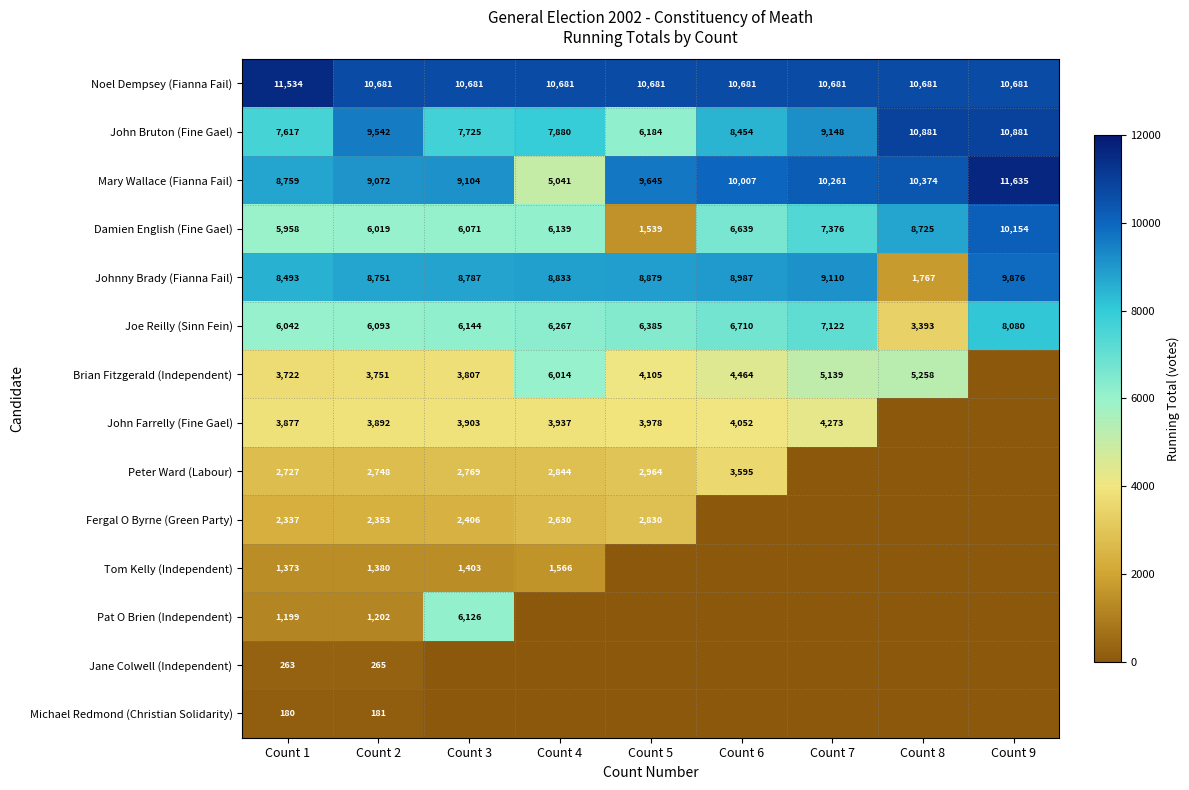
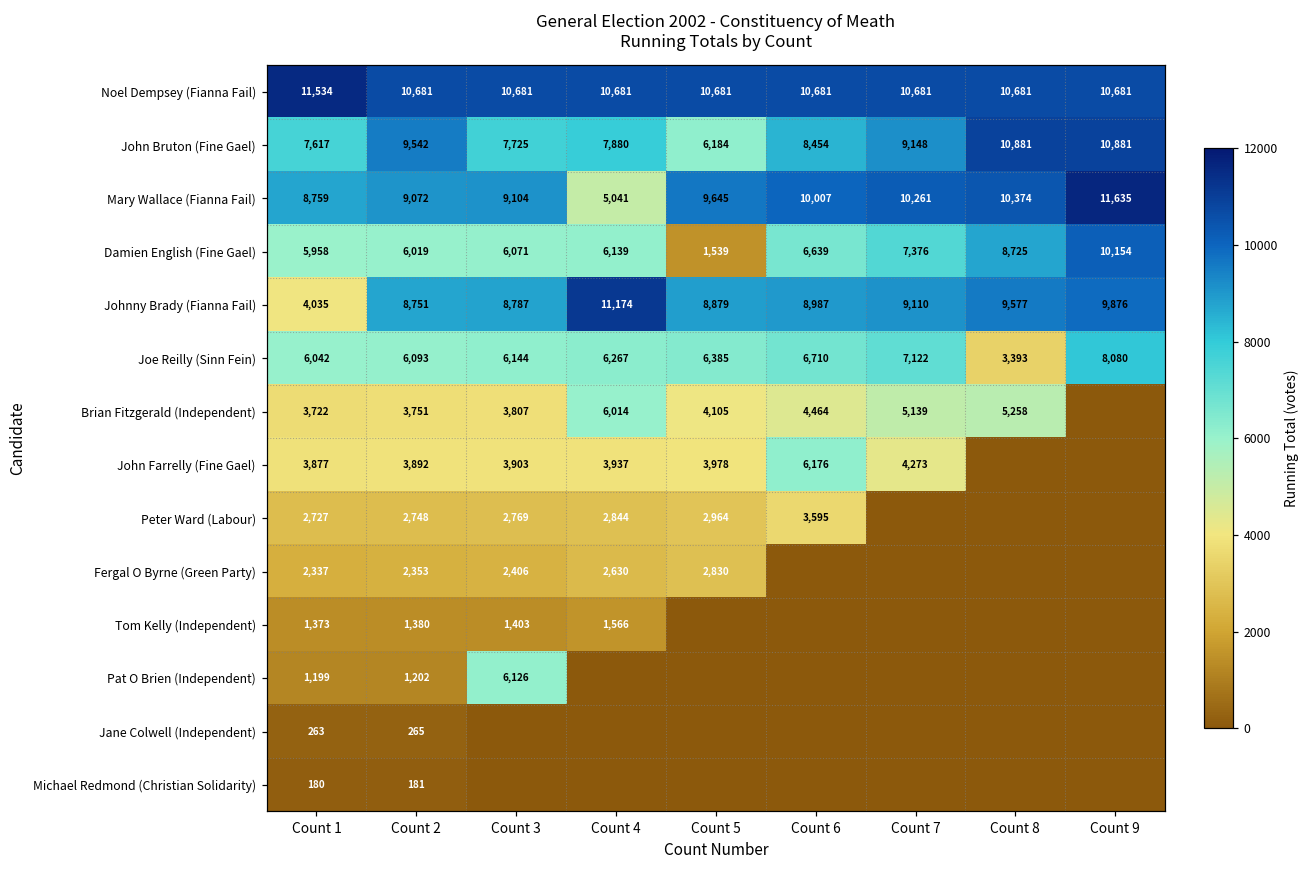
  {
    "Noel Dempsey (Fianna Fail)": {
      "Count 1": "11,534",
      "Count 2": "10,681",
      "Count 3": "10,681",
      "Count 4": "10,681",
      "Count 5": "10,681",
      "Count 6": "10,681",
      "Count 7": "10,681",
      "Count 8": "10,681",
      "Count 9": "10,681"
    },
    "John Bruton (Fine Gael)": {
      "Count 1": "7,617",
      "Count 2": "9,542",
      "Count 3": "7,725",
      "Count 4": "7,880",
      "Count 5": "6,184",
      "Count 6": "8,454",
      "Count 7": "9,148",
      "Count 8": "10,881",
      "Count 9": "10,881"
    },
    "Mary Wallace (Fianna Fail)": {
      "Count 1": "8,759",
      "Count 2": "9,072",
      "Count 3": "9,104",
      "Count 4": "5,041",
      "Count 5": "9,645",
      "Count 6": "10,007",
      "Count 7": "10,261",
      "Count 8": "10,374",
      "Count 9": "11,635"
    },
    "Damien English (Fine Gael)": {
      "Count 1": "5,958",
      "Count 2": "6,019",
      "Count 3": "6,071",
      "Count 4": "6,139",
      "Count 5": "1,539",
      "Count 6": "6,639",
      "Count 7": "7,376",
      "Count 8": "8,725",
      "Count 9": "10,154"
    },
    "Johnny Brady (Fianna Fail)": {
-     "Count 1": "8,493",
+     "Count 1": "4,035",
      "Count 2": "8,751",
      "Count 3": "8,787",
-     "Count 4": "8,833",
+     "Count 4": "11,174",
      "Count 5": "8,879",
      "Count 6": "8,987",
      "Count 7": "9,110",
-     "Count 8": "1,767",
+     "Count 8": "9,577",
      "Count 9": "9,876"
    },
    "Joe Reilly (Sinn Fein)": {
      "Count 1": "6,042",
      "Count 2": "6,093",
      "Count 3": "6,144",
      "Count 4": "6,267",
      "Count 5": "6,385",
      "Count 6": "6,710",
      "Count 7": "7,122",
      "Count 8": "3,393",
      "Count 9": "8,080"
    },
    "Brian Fitzgerald (Independent)": {
      "Count 1": "3,722",
      "Count 2": "3,751",
      "Count 3": "3,807",
      "Count 4": "6,014",
      "Count 5": "4,105",
      "Count 6": "4,464",
      "Count 7": "5,139",
      "Count 8": "5,258"
    },
    "John Farrelly (Fine Gael)": {
      "Count 1": "3,877",
      "Count 2": "3,892",
      "Count 3": "3,903",
      "Count 4": "3,937",
      "Count 5": "3,978",
-     "Count 6": "4,052",
+     "Count 6": "6,176",
      "Count 7": "4,273"
    },
    "Peter Ward (Labour)": {
      "Count 1": "2,727",
      "Count 2": "2,748",
      "Count 3": "2,769",
      "Count 4": "2,844",
      "Count 5": "2,964",
      "Count 6": "3,595"
    },
    "Fergal O Byrne (Green Party)": {
      "Count 1": "2,337",
      "Count 2": "2,353",
      "Count 3": "2,406",
      "Count 4": "2,630",
      "Count 5": "2,830"
    },
    "Tom Kelly (Independent)": {
      "Count 1": "1,373",
      "Count 2": "1,380",
      "Count 3": "1,403",
      "Count 4": "1,566"
    },
    "Pat O Brien (Independent)": {
      "Count 1": "1,199",
      "Count 2": "1,202",
      "Count 3": "6,126"
    },
    "Jane Colwell (Independent)": {
      "Count 1": "263",
      "Count 2": "265"
    },
    "Michael Redmond (Christian Solidarity)": {
      "Count 1": "180",
      "Count 2": "181"
    }
  }
